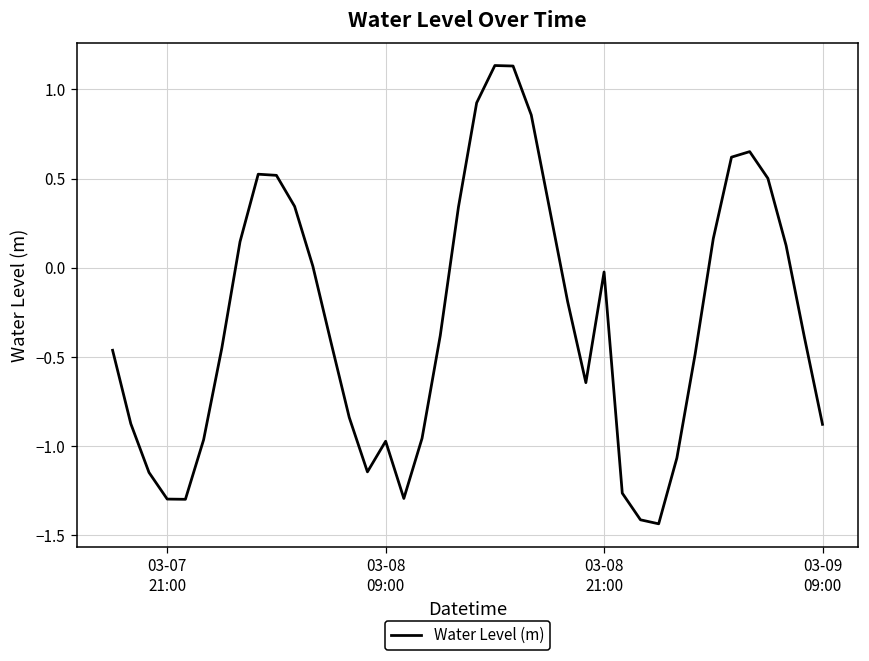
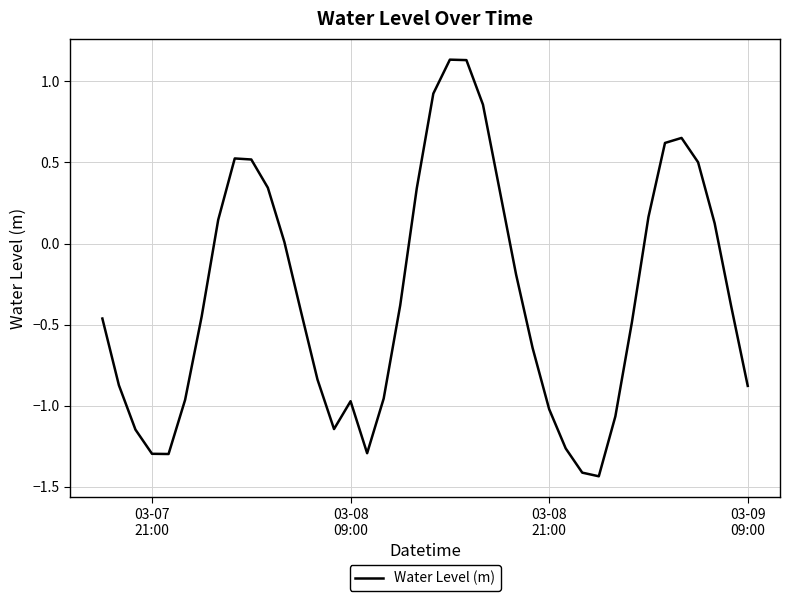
  {
    "03-07 21:00": -1.30,
    "03-08 09:00": -0.97,
-   "03-08 21:00": -0.02,
+   "03-08 21:00": -1.02,
    "03-09 09:00": -0.88
  }
